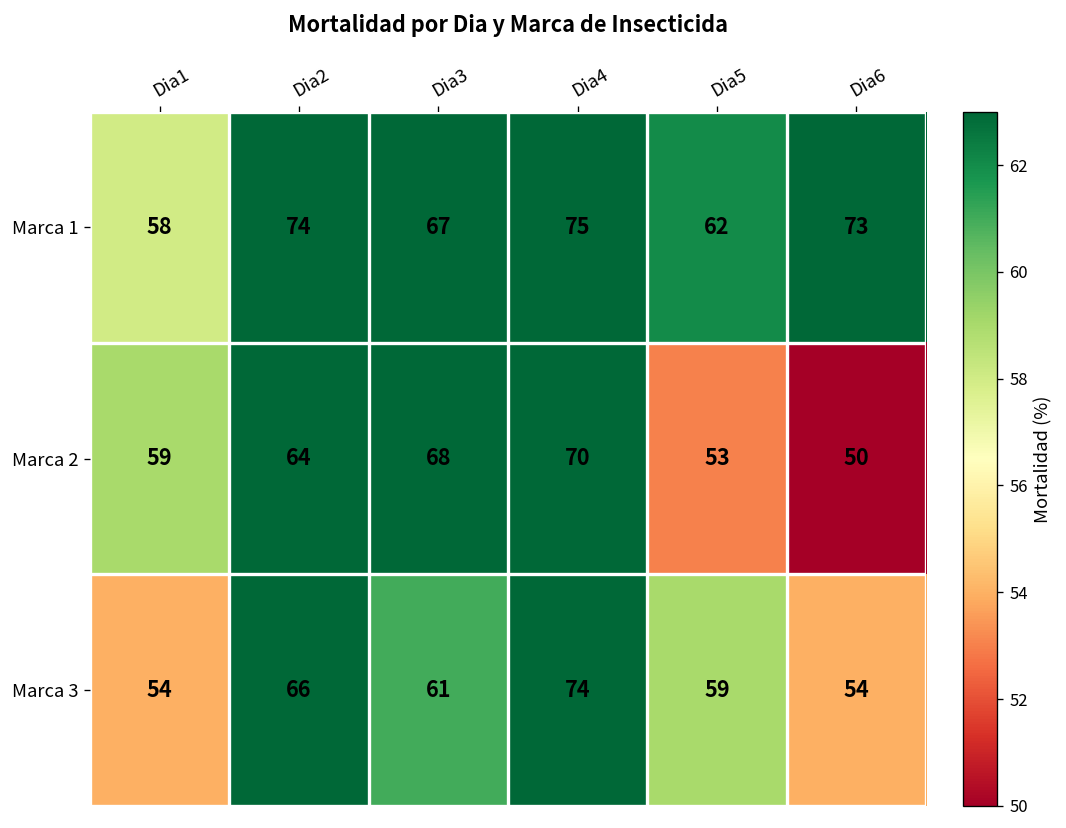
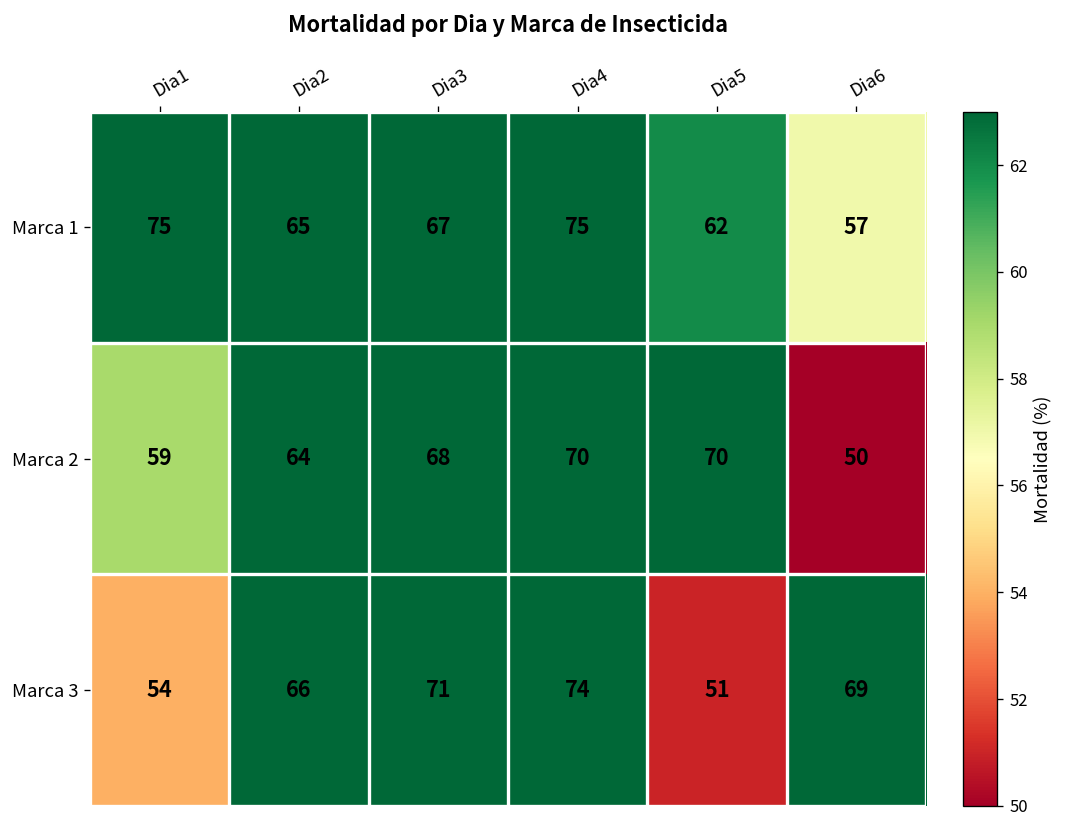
  {
    "Marca 1": {
-     "Dia1": 58,
-     "Dia2": 74,
+     "Dia1": 75,
+     "Dia2": 65,
      "Dia3": 67,
      "Dia4": 75,
      "Dia5": 62,
-     "Dia6": 73
+     "Dia6": 57
    },
    "Marca 2": {
      "Dia1": 59,
      "Dia2": 64,
      "Dia3": 68,
      "Dia4": 70,
-     "Dia5": 53,
+     "Dia5": 70,
      "Dia6": 50
    },
    "Marca 3": {
      "Dia1": 54,
      "Dia2": 66,
-     "Dia3": 61,
+     "Dia3": 71,
      "Dia4": 74,
-     "Dia5": 59,
-     "Dia6": 54
+     "Dia5": 51,
+     "Dia6": 69
    }
  }
